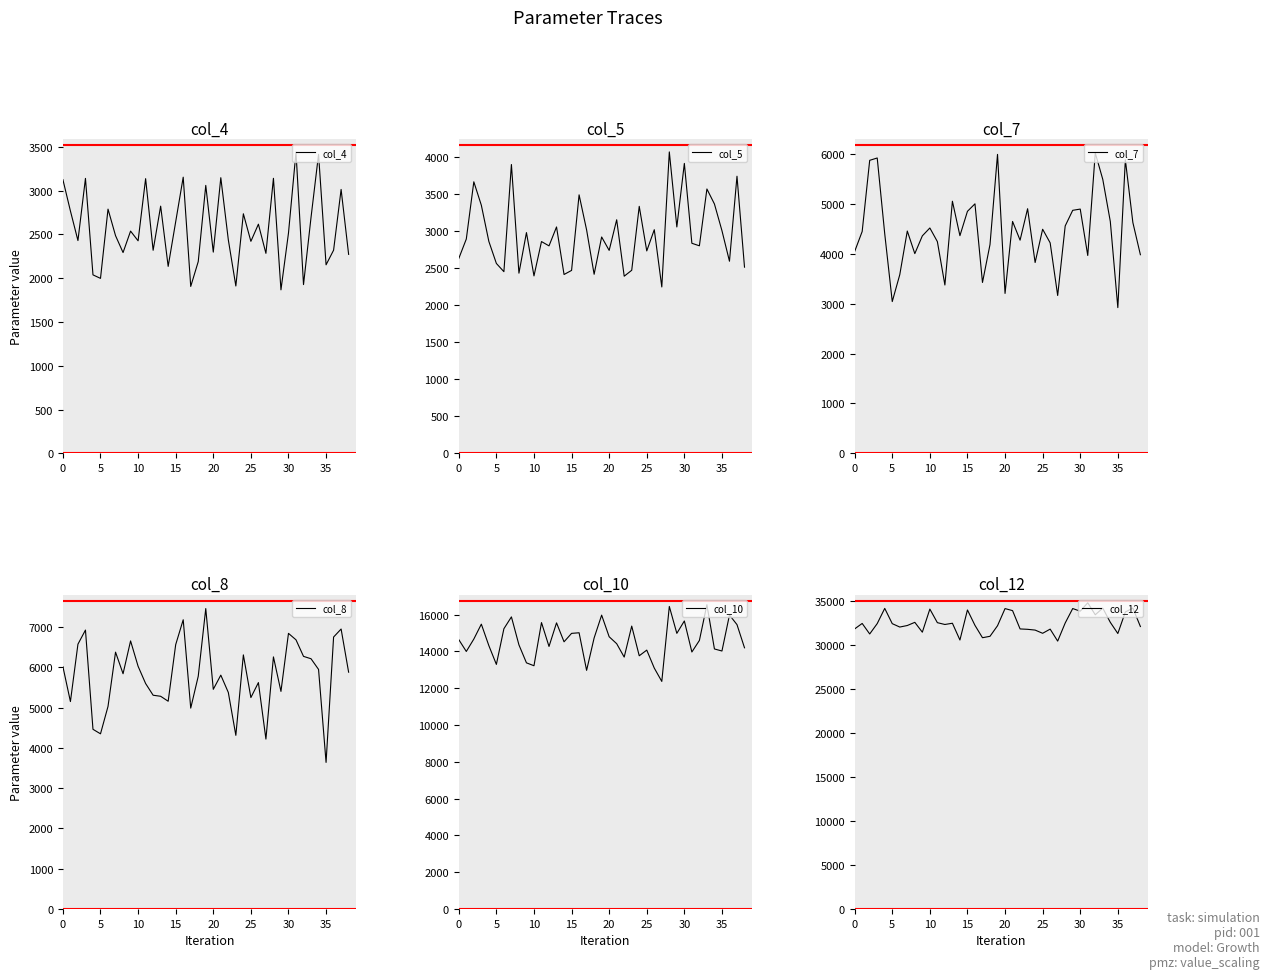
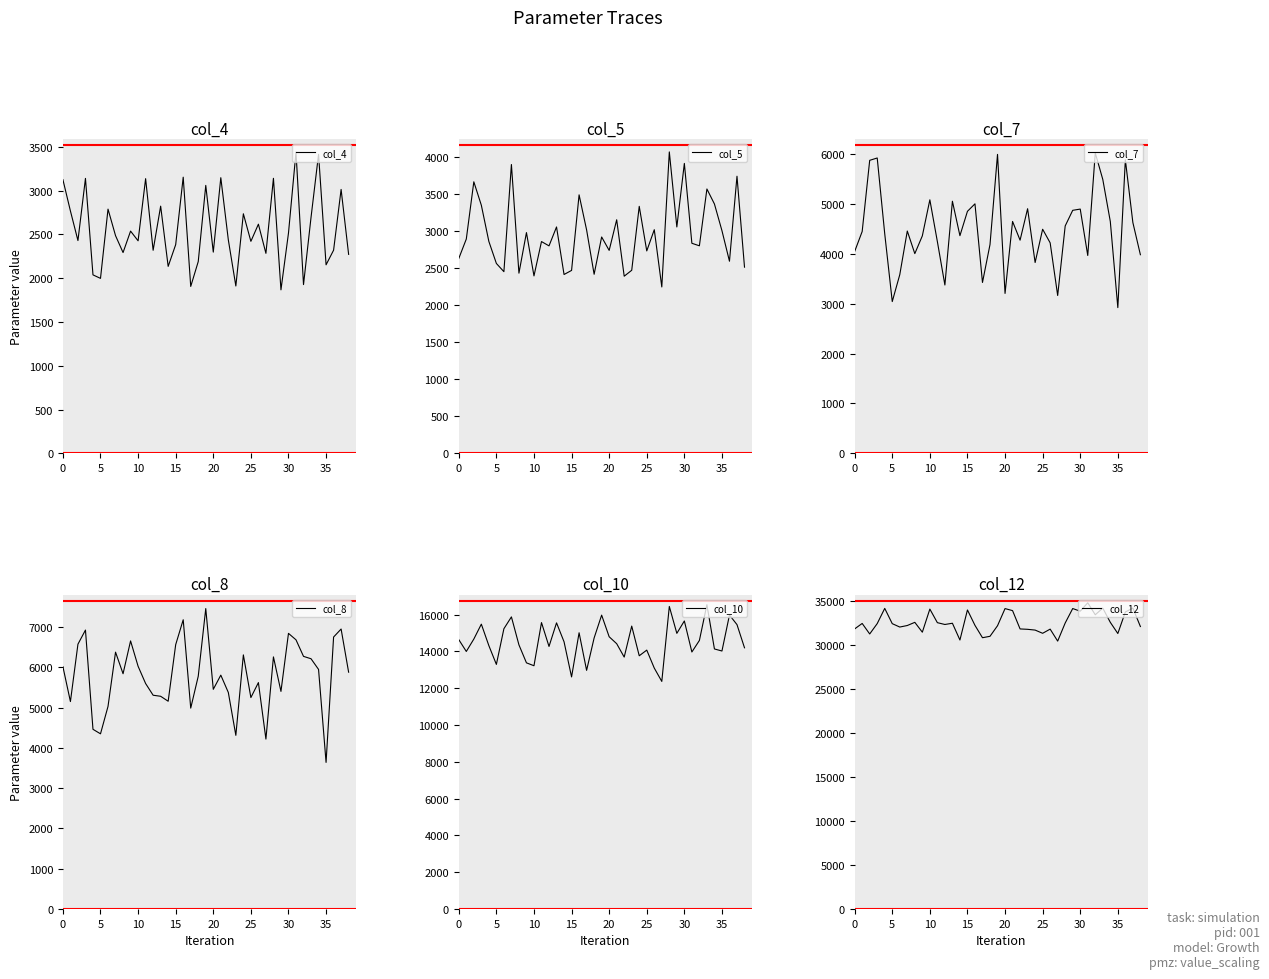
  {
    "col_4": {
      "0": 3100,
      "5": 2000,
      "10": 2400,
-     "15": 2600,
+     "15": 2400,
      "20": 2300,
      "25": 2400,
      "30": 2500,
      "35": 2200
    },
    "col_5": {
      "0": 2600,
      "5": 2600,
      "10": 2400,
      "15": 2500,
      "20": 2700,
      "25": 2700,
      "30": 3900,
      "35": 3000
    },
    "col_7": {
      "0": 4000,
      "5": 3000,
-     "10": 4500,
+     "10": 5100,
      "15": 4900,
      "20": 3200,
      "25": 4500,
      "30": 4900,
      "35": 2900
    },
    "col_8": {
      "0": 6000,
      "5": 4400,
      "10": 6000,
      "15": 6600,
      "20": 5500,
      "25": 5300,
      "30": 6800,
      "35": 3600
    },
    "col_10": {
      "0": 14600,
      "5": 13300,
      "10": 13200,
-     "15": 15000,
+     "15": 12600,
      "20": 14800,
      "25": 14100,
      "30": 15700,
      "35": 14000
    },
    "col_12": {
      "0": 32000,
      "5": 32000,
      "10": 34000,
      "15": 34000,
      "20": 34000,
      "25": 31000,
      "35": 31000
    }
  }
